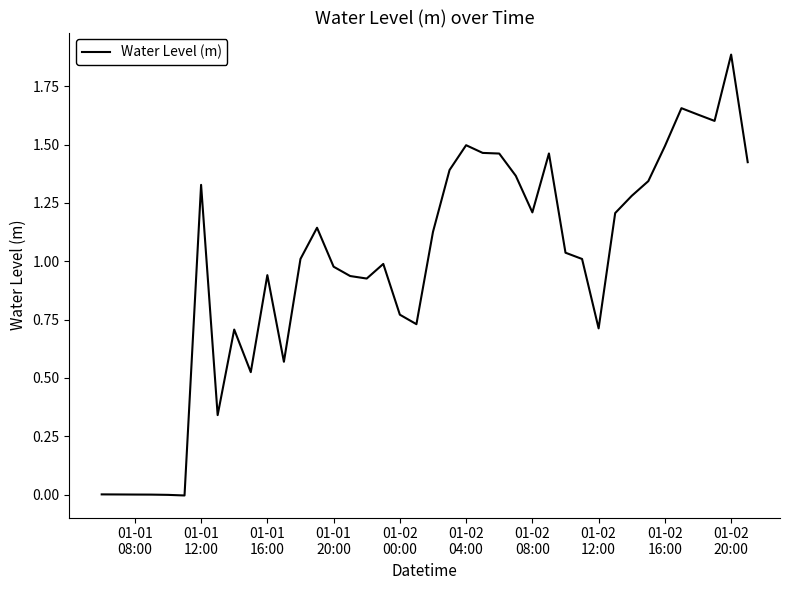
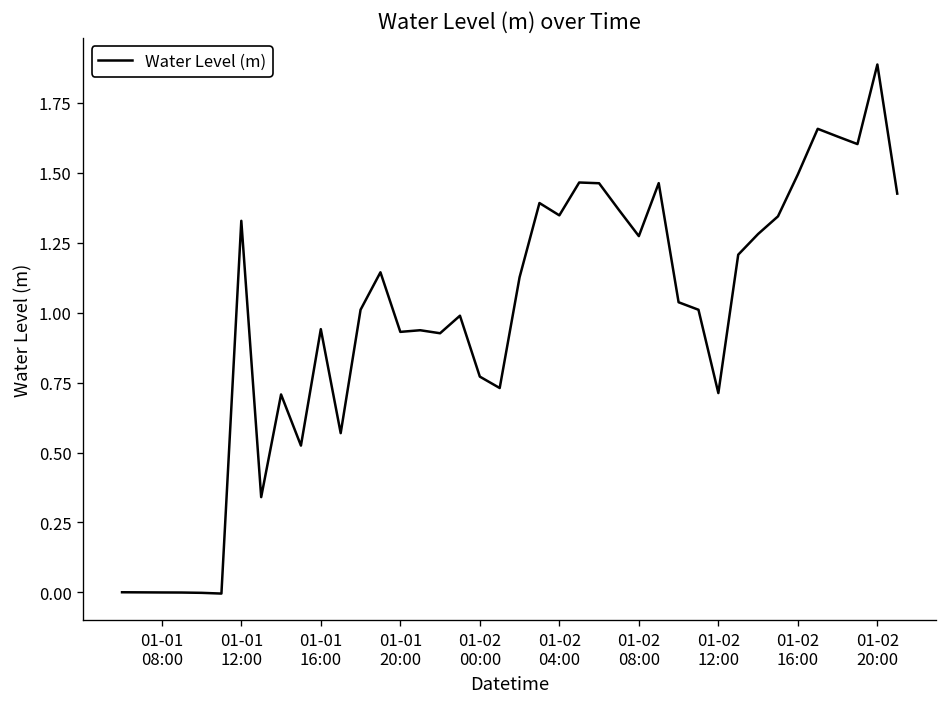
  {
    "01-01 08:00": 0.00,
    "01-01 12:00": 1.33,
    "01-01 16:00": 0.94,
-   "01-01 20:00": 0.98,
+   "01-01 20:00": 0.93,
    "01-02 00:00": 0.77,
-   "01-02 04:00": 1.50,
-   "01-02 08:00": 1.21,
+   "01-02 04:00": 1.35,
+   "01-02 08:00": 1.27,
    "01-02 12:00": 0.71,
    "01-02 16:00": 1.49,
    "01-02 20:00": 1.89
  }
